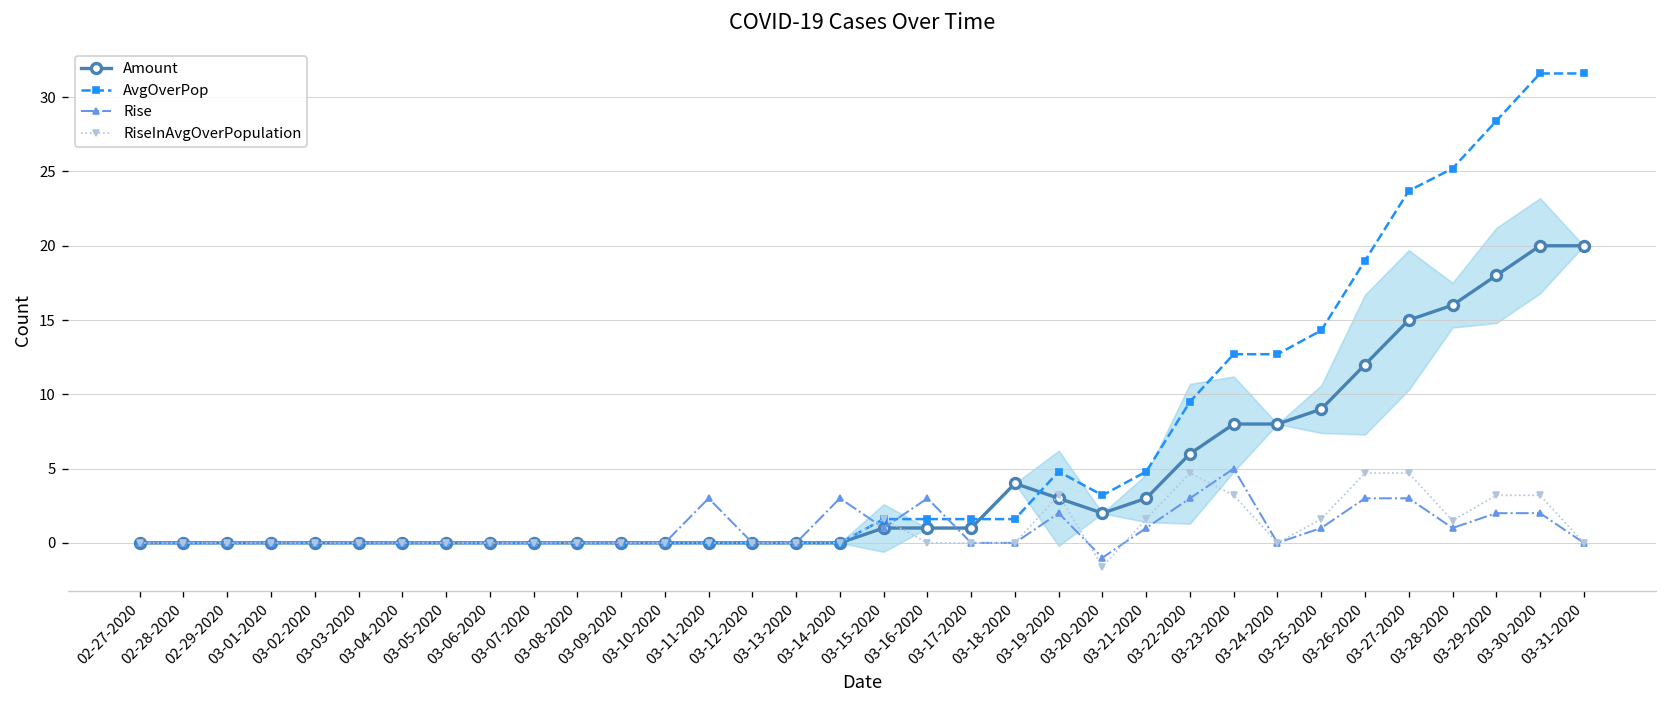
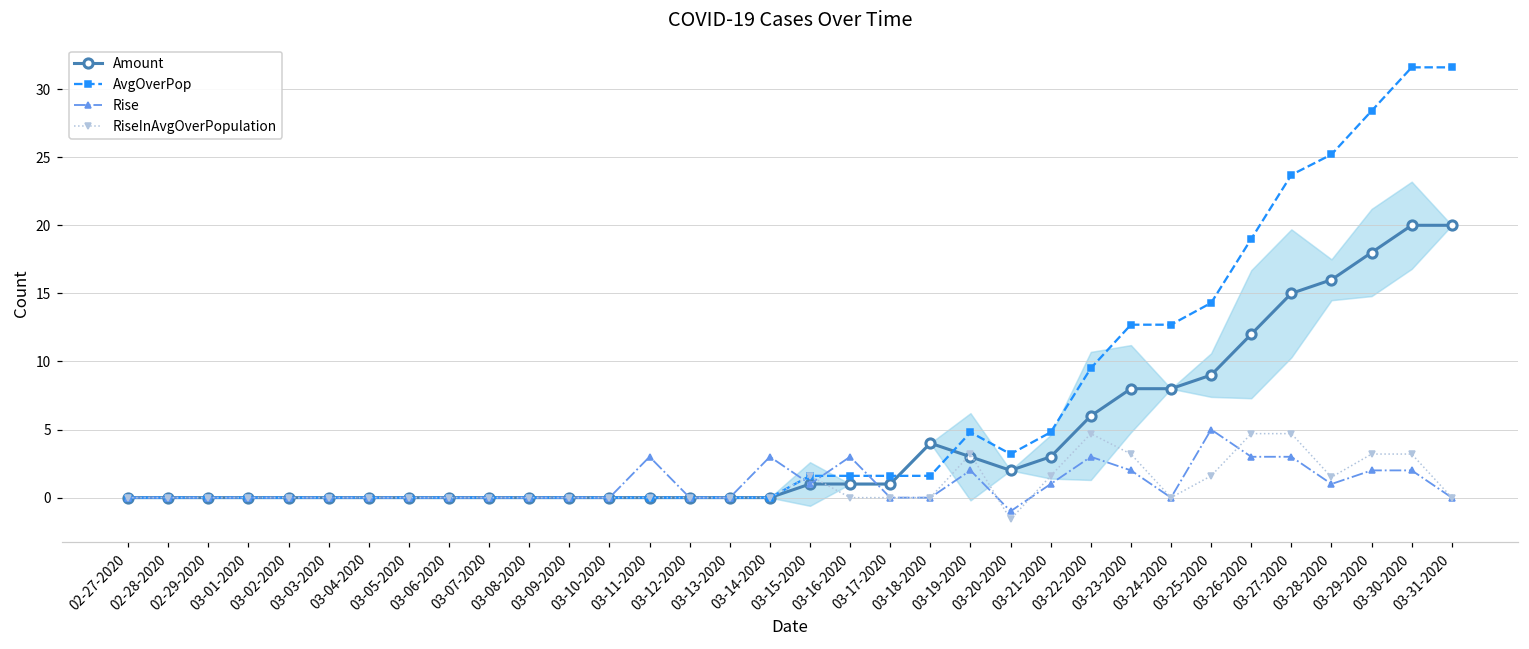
  {
    "Amount": {
      "03-21-2020": 3,
      "03-22-2020": 6,
      "03-23-2020": 8,
      "03-25-2020": 9,
      "03-26-2020": 12,
      "03-27-2020": 15,
      "03-28-2020": 16,
      "03-29-2020": 18,
      "03-30-2020": 20
    },
    "AvgOverPop": {
      "03-16-2020": 1.6,
      "03-17-2020": 1.6,
      "03-18-2020": 1.6,
      "03-19-2020": 5,
      "03-20-2020": 3,
      "03-22-2020": 9.5,
      "03-23-2020": 12.7,
      "03-24-2020": 12.7,
      "03-25-2020": 14.3,
      "03-26-2020": 19,
      "03-27-2020": 23.7,
      "03-28-2020": 25,
      "03-29-2020": 28.4,
      "03-30-2020": 31.6,
      "03-31-2020": 31.6
    },
    "Rise": {
      "03-11-2020": 3,
      "03-14-2020": 3,
      "03-16-2020": 3,
      "03-19-2020": 2,
      "03-20-2020": -1,
      "03-21-2020": 1,
      "03-22-2020": 3,
-     "03-23-2020": 5,
-     "03-25-2020": 1,
+     "03-23-2020": 2,
+     "03-25-2020": 5,
      "03-26-2020": 3,
      "03-27-2020": 3,
      "03-28-2020": 1,
      "03-29-2020": 2,
      "03-30-2020": 2
    }
  }
